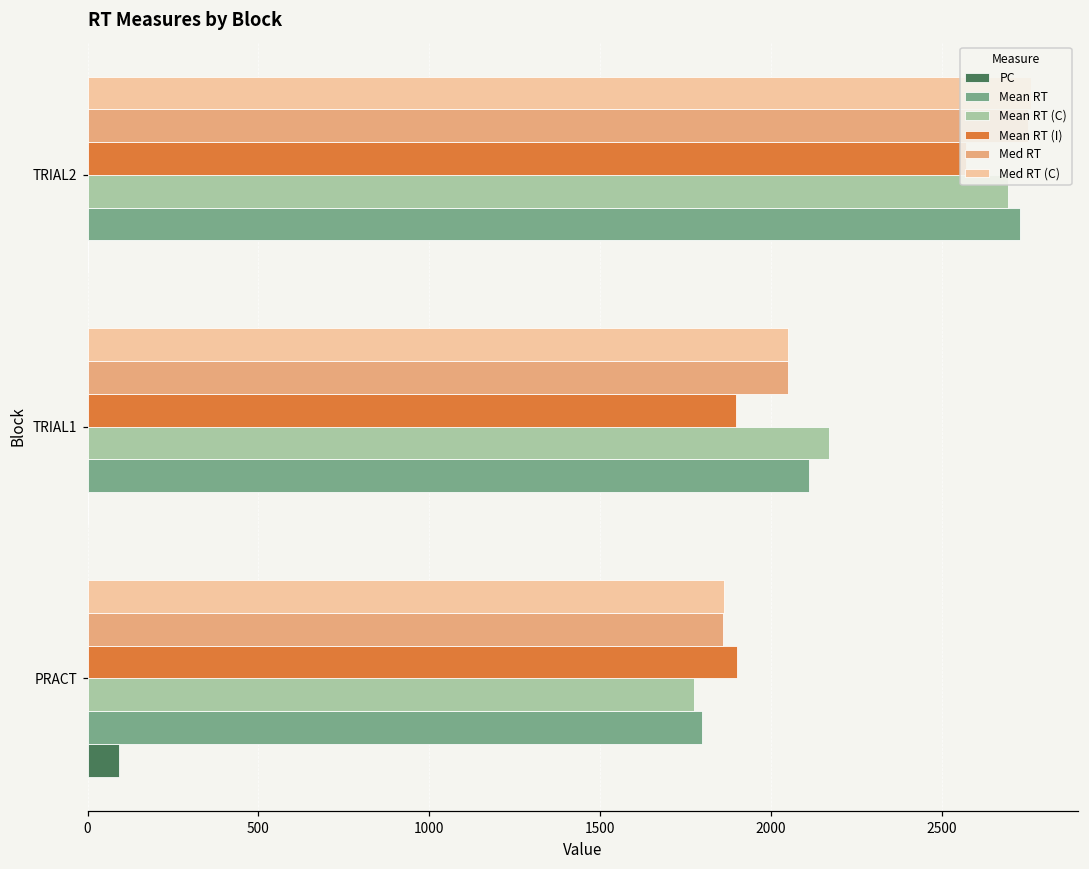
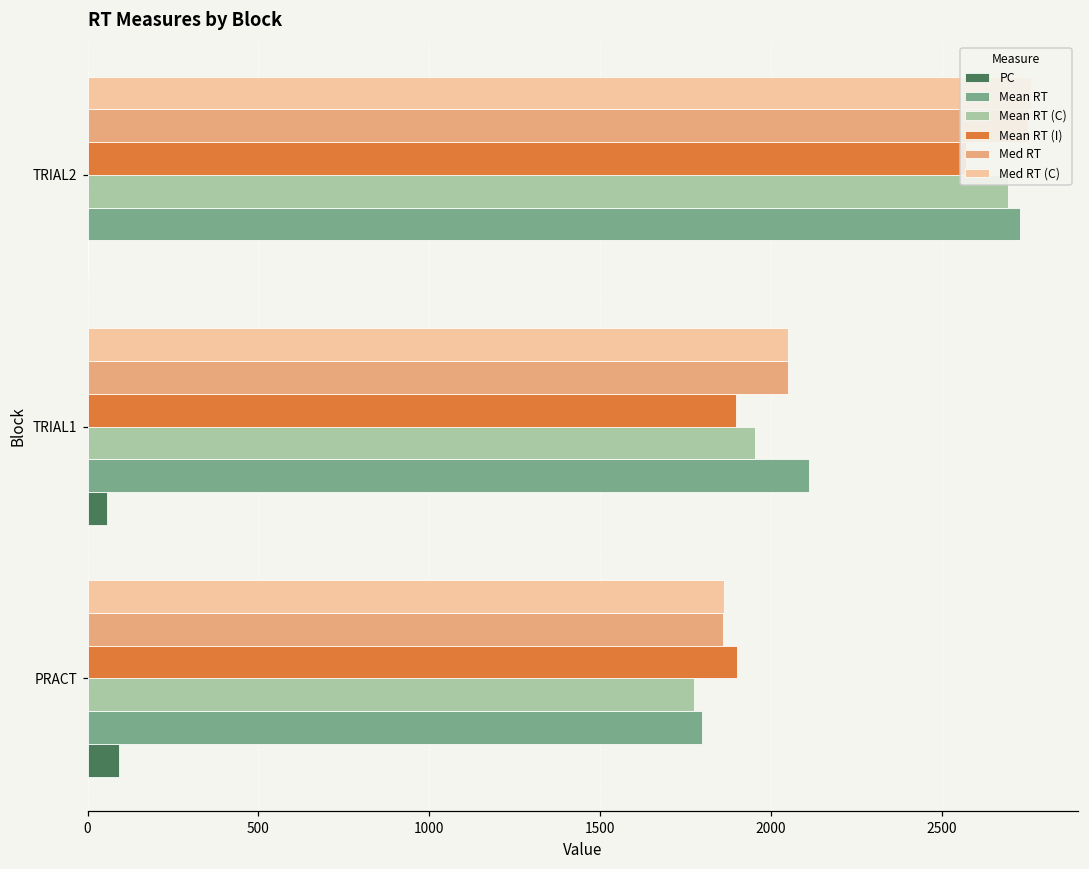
  {
    "PC": {
-     "TRIAL1": 0,
+     "TRIAL1": 60,
      "PRACT": 90
    },
    "Mean RT": {
      "TRIAL2": 2730,
      "TRIAL1": 2110,
      "PRACT": 1800
    },
    "Mean RT (C)": {
      "TRIAL2": 2700,
-     "TRIAL1": 2170,
+     "TRIAL1": 1950,
      "PRACT": 1780
    },
    "Mean RT (I)": {
      "TRIAL1": 1900,
      "PRACT": 1900
    }
  }
